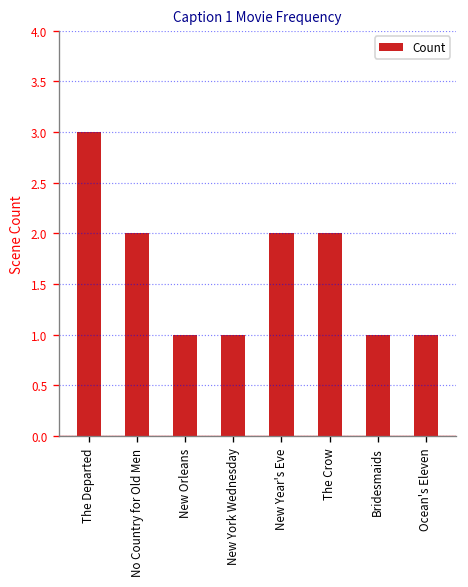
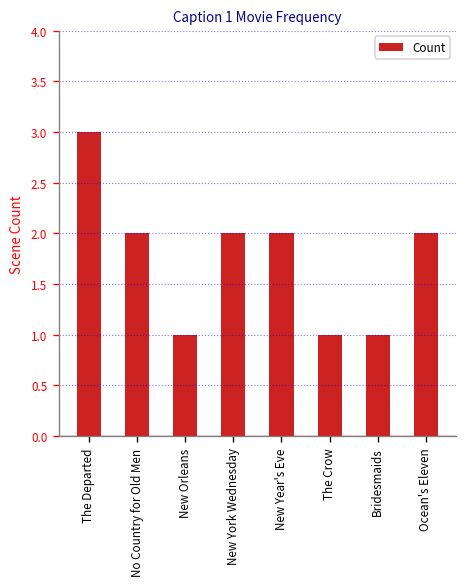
  {
    "The Departed": 3,
    "No Country for Old Men": 2,
    "New Orleans": 1,
-   "New York Wednesday": 1,
+   "New York Wednesday": 2,
    "New Year's Eve": 2,
-   "The Crow": 2,
+   "The Crow": 1,
    "Bridesmaids": 1,
-   "Ocean's Eleven": 1
+   "Ocean's Eleven": 2
  }
